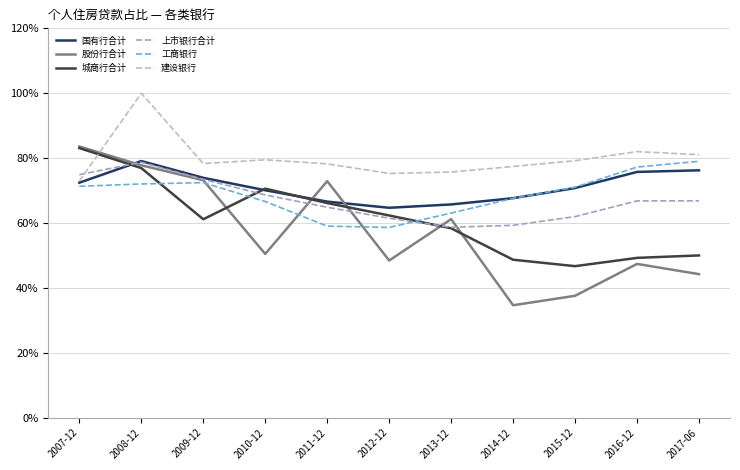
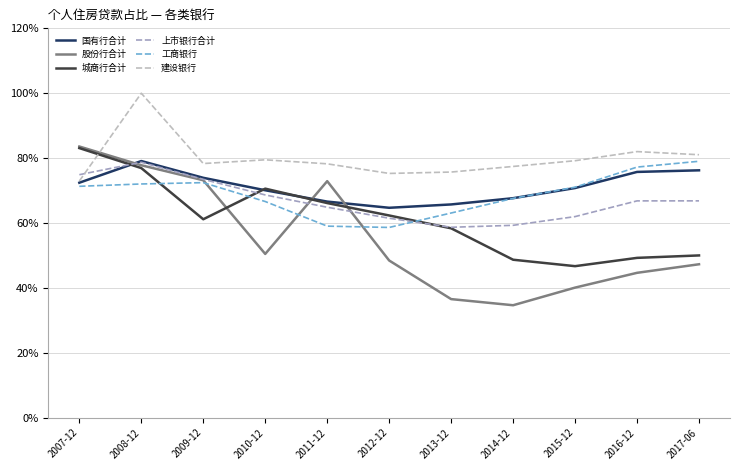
  {
    "股份行合计": {
      "2008-12": "78%",
      "2010-12": "50%",
      "2011-12": "73%",
      "2012-12": "48%",
-     "2013-12": "61%",
+     "2013-12": "37%",
      "2014-12": "35%",
-     "2015-12": "38%",
-     "2016-12": "47%",
-     "2017-06": "44%"
+     "2015-12": "40%",
+     "2016-12": "45%",
+     "2017-06": "47%"
    }
  }
